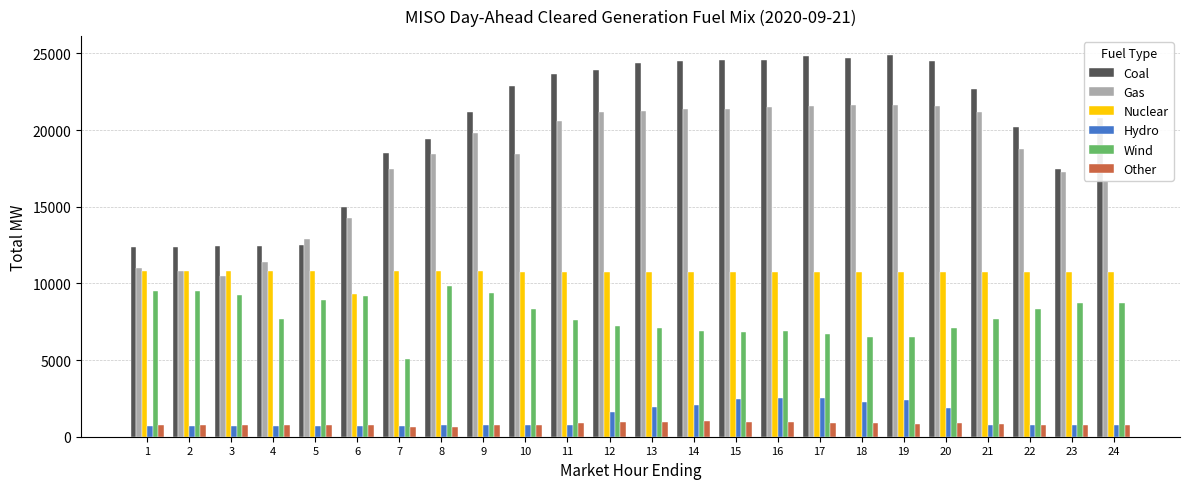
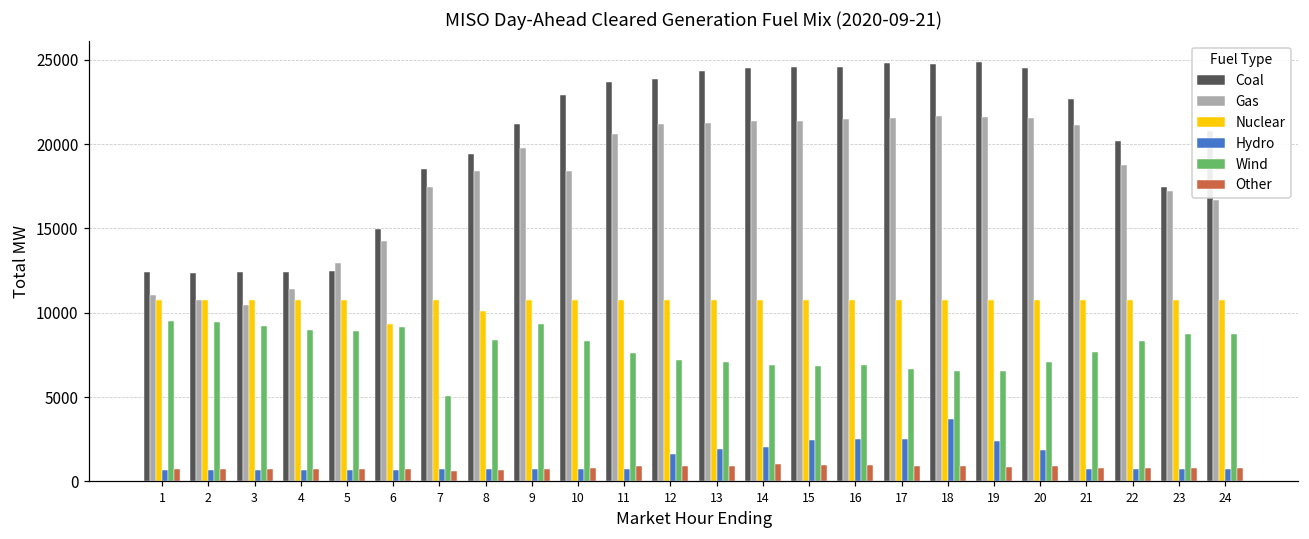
  {
    "Coal": {
      "1": 12400,
      "2": 12400,
      "3": 12400,
      "4": 12400,
      "5": 12500,
      "6": 15000,
      "7": 18500,
      "8": 19400,
      "9": 21200,
      "10": 22900,
      "11": 23700,
      "12": 23900,
      "13": 24400,
      "14": 24500,
      "15": 24600,
      "16": 24600,
      "17": 24800,
      "18": 24700,
      "19": 24900,
      "20": 24500,
      "21": 22700,
      "22": 20200,
      "23": 17400
    },
    "Gas": {
      "1": 11000,
      "2": 10800,
      "3": 10500,
      "4": 11400,
      "5": 12900,
      "6": 14300,
      "7": 17500,
      "8": 18400,
      "9": 19800,
      "10": 18400,
      "11": 20600,
      "12": 21200,
      "13": 21200,
      "14": 21400,
      "15": 21400,
      "16": 21500,
      "17": 21600,
      "18": 21600,
      "19": 21600,
      "20": 21600,
      "21": 21100,
      "22": 18800,
      "23": 17200,
      "24": 16700
    },
    "Nuclear": {
      "1": 10800,
      "2": 10800,
      "3": 10800,
      "4": 10800,
      "5": 10800,
      "6": 9300,
      "7": 10800,
-     "8": 10800,
+     "8": 10100,
      "9": 10800,
      "10": 10800,
      "11": 10800,
      "12": 10800,
      "13": 10800,
      "14": 10800,
      "15": 10800,
      "16": 10800,
      "17": 10800,
      "18": 10800,
      "19": 10800,
      "20": 10800,
      "21": 10800,
      "22": 10800,
      "23": 10800,
      "24": 10800
    },
    "Hydro": {
      "1": 700,
      "2": 700,
      "3": 700,
      "4": 700,
      "5": 700,
      "6": 700,
      "7": 700,
      "8": 800,
      "9": 800,
      "10": 800,
      "11": 800,
      "12": 1600,
      "13": 1900,
      "14": 2000,
      "15": 2500,
      "16": 2500,
      "17": 2500,
-     "18": 2300,
+     "18": 3700,
      "19": 2400,
      "20": 1900,
      "21": 700,
      "22": 700,
      "23": 700,
      "24": 700
    },
    "Wind": {
      "1": 9500,
      "2": 9500,
      "3": 9200,
-     "4": 7700,
+     "4": 9000,
      "5": 8900,
      "6": 9200,
      "7": 5100,
-     "8": 9800,
+     "8": 8400,
      "9": 9400,
      "10": 8300,
      "11": 7600,
      "12": 7200,
      "13": 7100,
      "14": 6900,
      "15": 6900,
      "16": 6900,
      "17": 6700,
      "18": 6500,
      "19": 6500,
      "20": 7100,
      "21": 7700,
      "22": 8300,
      "23": 8700,
      "24": 8700
    },
    "Other": {
      "1": 800,
      "2": 800,
      "3": 800,
      "4": 800,
      "5": 800,
      "6": 800,
      "7": 600,
      "8": 700,
      "9": 700,
      "10": 800,
      "11": 900,
      "12": 900,
      "13": 900,
      "14": 1000,
      "15": 1000,
      "16": 1000,
      "17": 900,
      "18": 900,
      "19": 800,
      "20": 900,
      "21": 800,
      "22": 800,
      "23": 800,
      "24": 800
    }
  }
